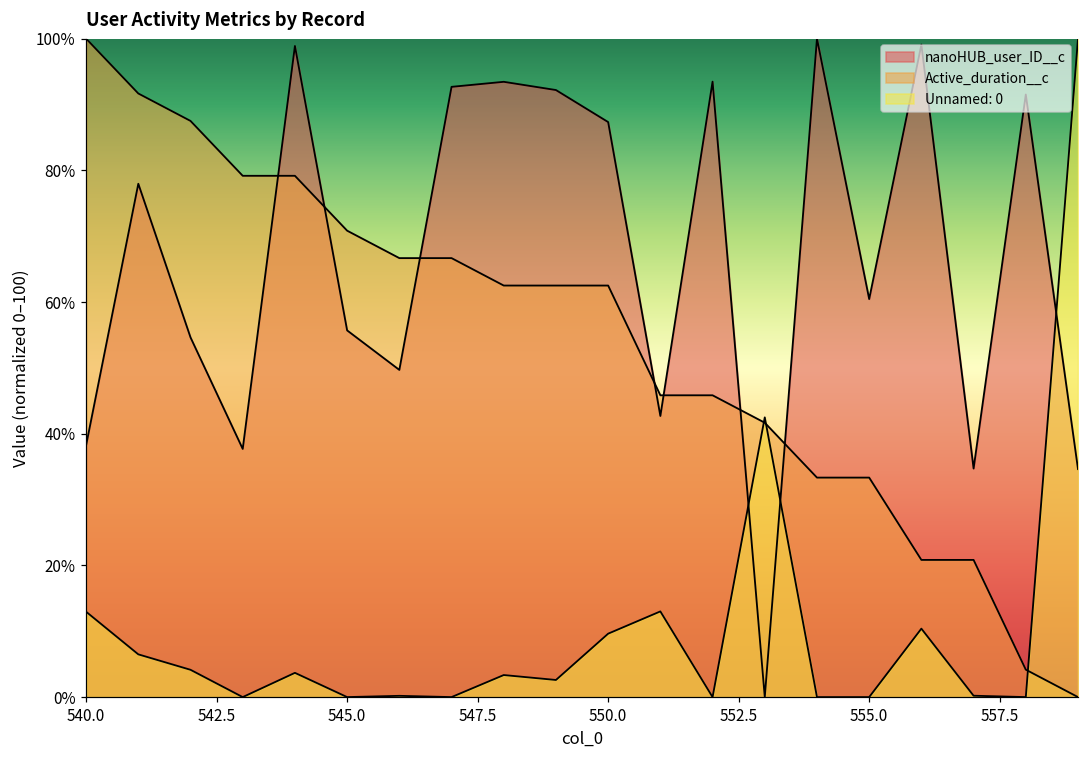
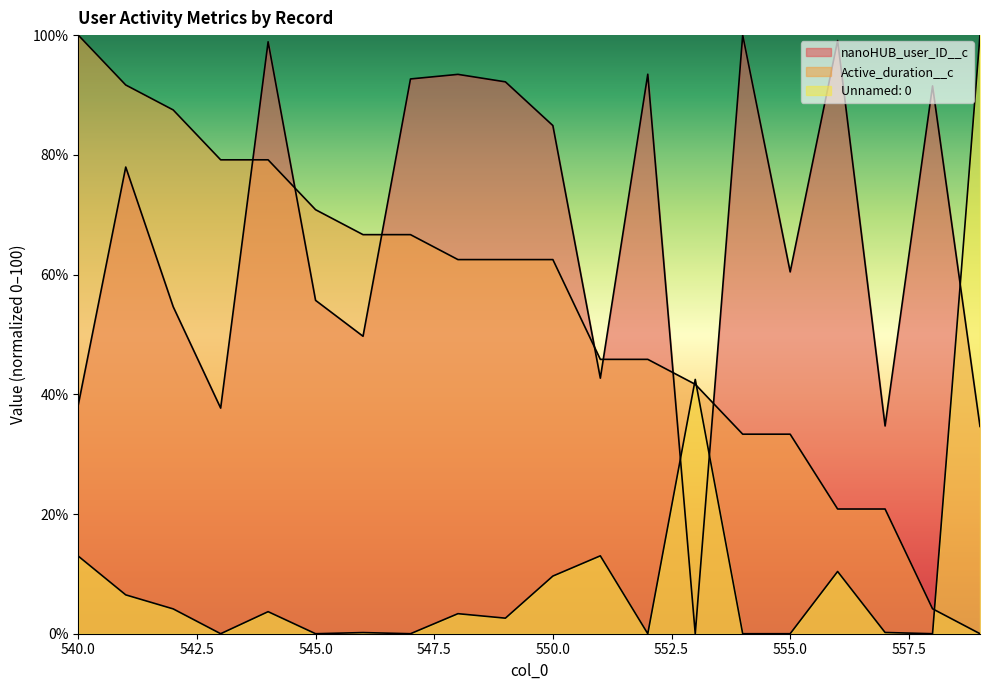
  {
    "nanoHUB_user_ID__c": {
      "540.0": "38%",
      "545.0": "56%",
-     "550.0": "87%",
+     "550.0": "85%",
      "555.0": "60%"
    }
  }
